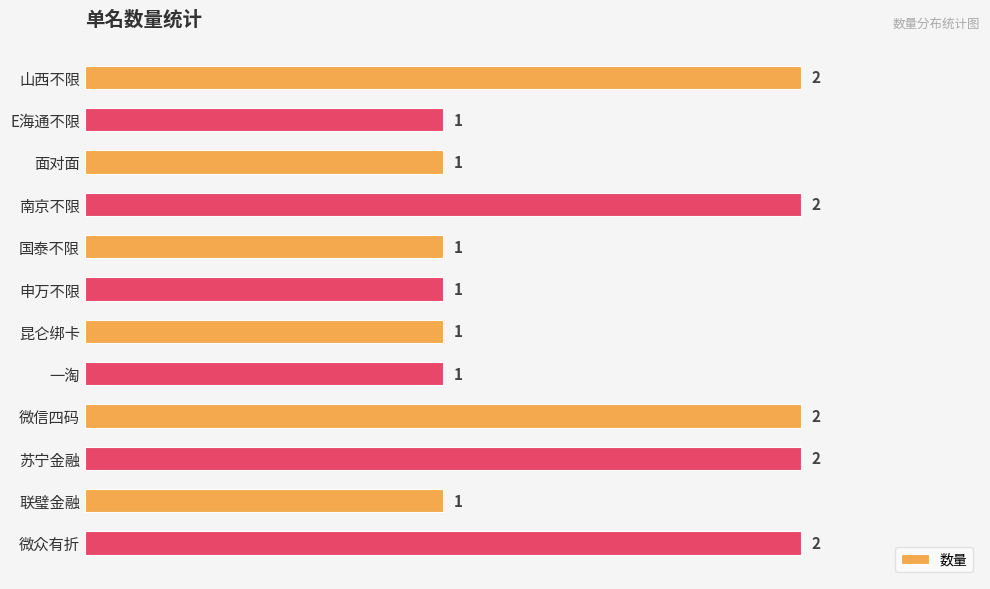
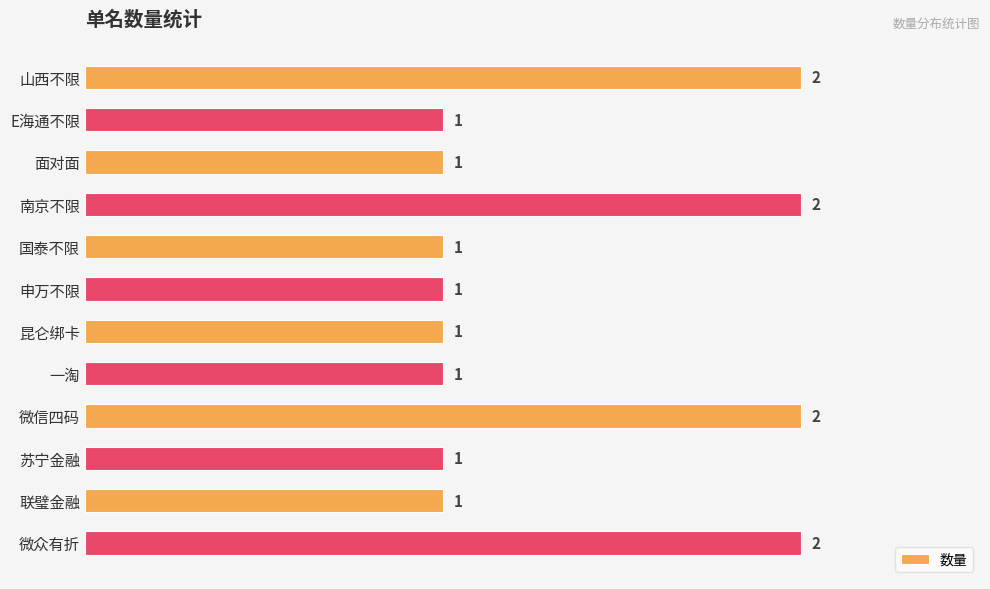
  {
    "山西不限": 2,
    "E海通不限": 1,
    "面对面": 1,
    "南京不限": 2,
    "国泰不限": 1,
    "申万不限": 1,
    "昆仑绑卡": 1,
    "一淘": 1,
    "微信四码": 2,
-   "苏宁金融": 2,
+   "苏宁金融": 1,
    "联璧金融": 1,
    "微众有折": 2
  }
